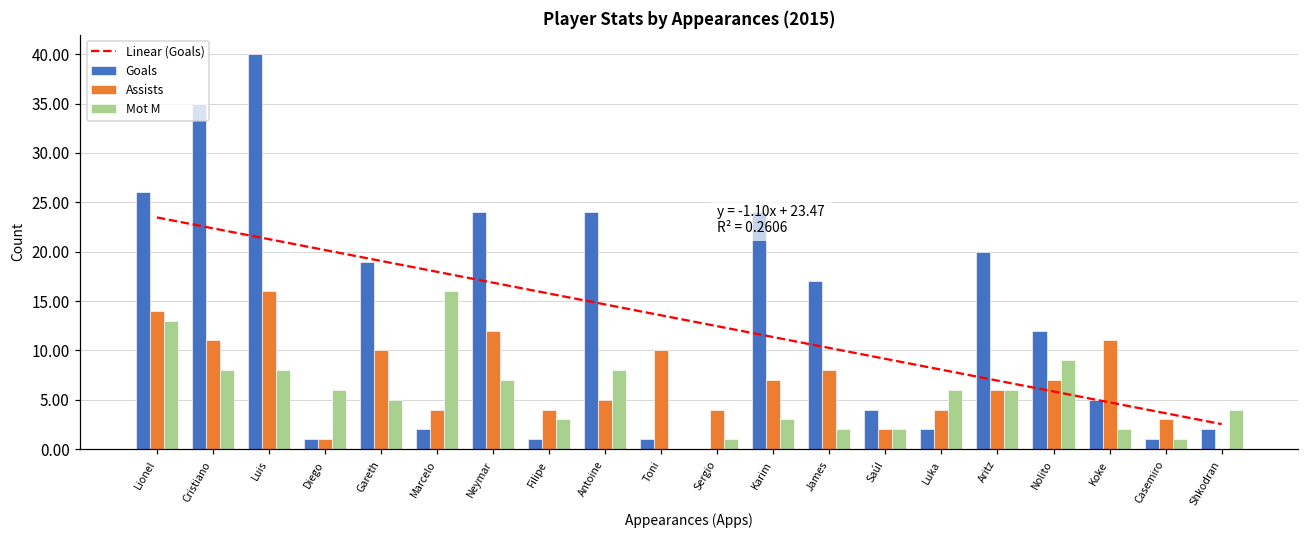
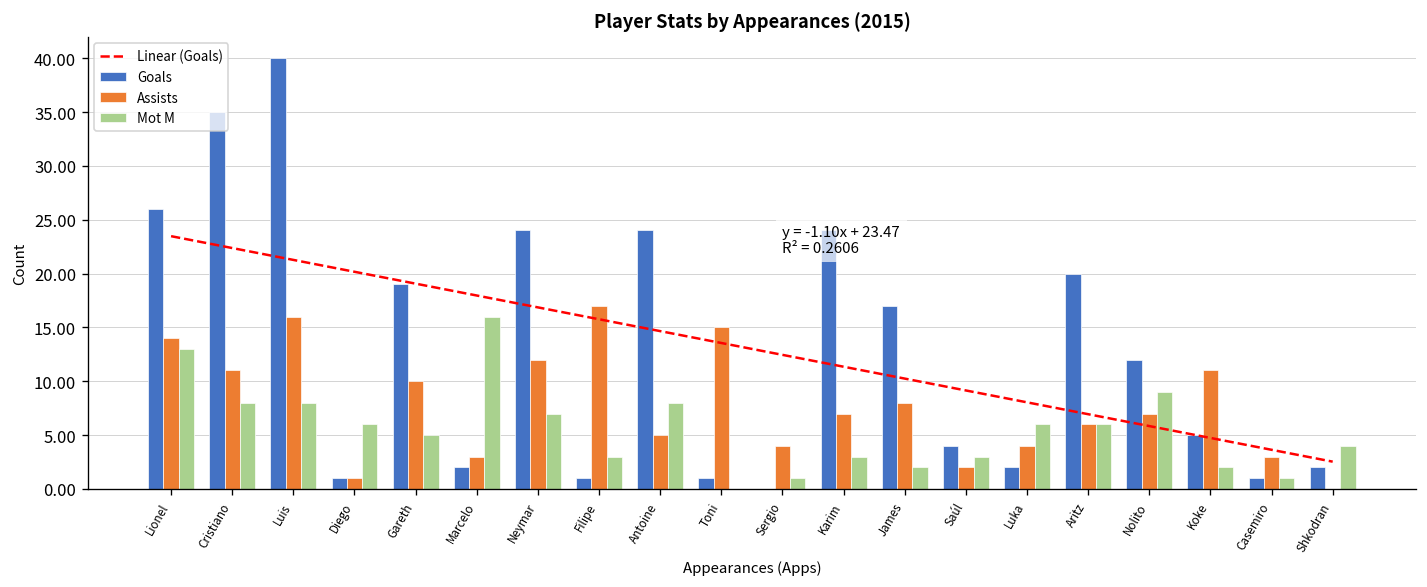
  {
    "Goals": {
      "Lionel": 26,
      "Luis": 40,
      "Diego": 1,
      "Gareth": 19,
      "Marcelo": 2,
      "Neymar": 24,
      "Filipe": 1,
      "Antoine": 24,
      "Toni": 1,
      "Sergio": 0,
      "James": 17,
      "Saúl": 4,
      "Luka": 2,
      "Aritz": 20,
      "Nolito": 12,
      "Koke": 5,
      "Casemiro": 1,
      "Shkodran": 2
    },
    "Linear (Goals)": {
      "Lionel": 23,
      "Shkodran": 3
    },
    "Assists": {
      "Lionel": 14,
      "Cristiano": 11,
      "Luis": 16,
      "Diego": 1,
      "Gareth": 10,
-     "Marcelo": 4,
+     "Marcelo": 3,
      "Neymar": 12,
-     "Filipe": 4,
+     "Filipe": 17,
      "Antoine": 5,
-     "Toni": 10,
+     "Toni": 15,
      "Sergio": 4,
      "Karim": 7,
      "James": 8,
      "Saúl": 2,
      "Luka": 4,
      "Aritz": 6,
      "Nolito": 7,
      "Koke": 11,
      "Casemiro": 3,
      "Shkodran": 0
    },
    "Mot M": {
      "Lionel": 13,
      "Cristiano": 8,
      "Luis": 8,
      "Diego": 6,
      "Gareth": 5,
      "Marcelo": 16,
      "Neymar": 7,
      "Filipe": 3,
      "Antoine": 8,
      "Toni": 0,
      "Sergio": 1,
      "Karim": 3,
      "James": 2,
-     "Saúl": 2,
+     "Saúl": 3,
      "Luka": 6,
      "Aritz": 6,
      "Nolito": 9,
      "Koke": 2,
      "Casemiro": 1,
      "Shkodran": 4
    }
  }
